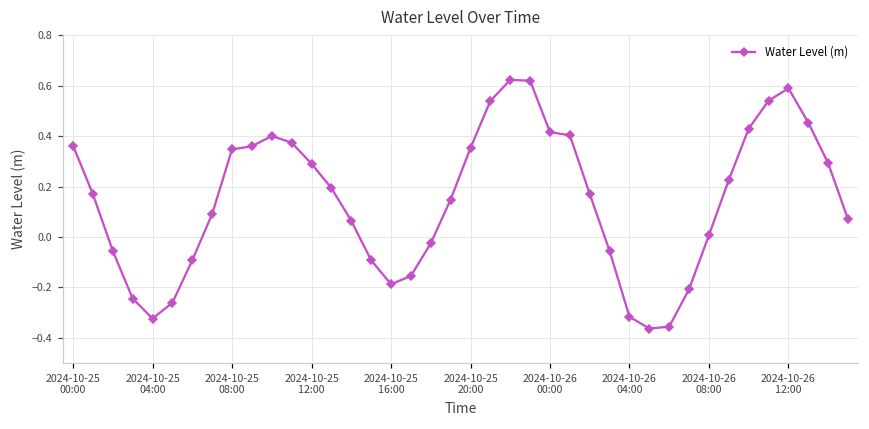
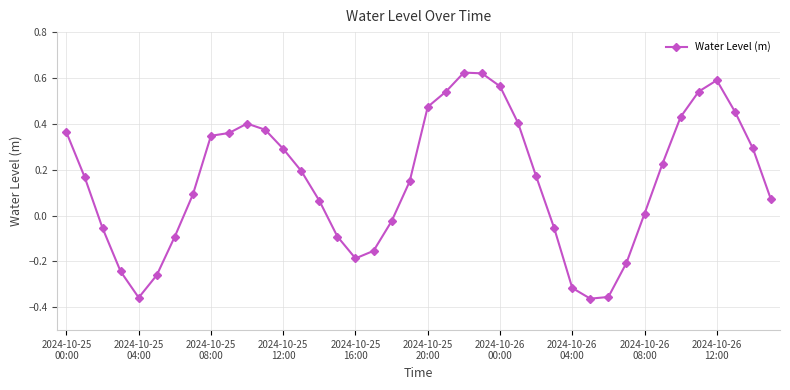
  {
    "2024-10-25 00:00": 0.36,
-   "2024-10-25 04:00": -0.32,
+   "2024-10-25 04:00": -0.36,
    "2024-10-25 08:00": 0.35,
    "2024-10-25 12:00": 0.29,
    "2024-10-25 16:00": -0.19,
-   "2024-10-25 20:00": 0.35,
-   "2024-10-26 00:00": 0.42,
+   "2024-10-25 20:00": 0.47,
+   "2024-10-26 00:00": 0.56,
    "2024-10-26 04:00": -0.32,
    "2024-10-26 08:00": 0.01,
    "2024-10-26 12:00": 0.59
  }
